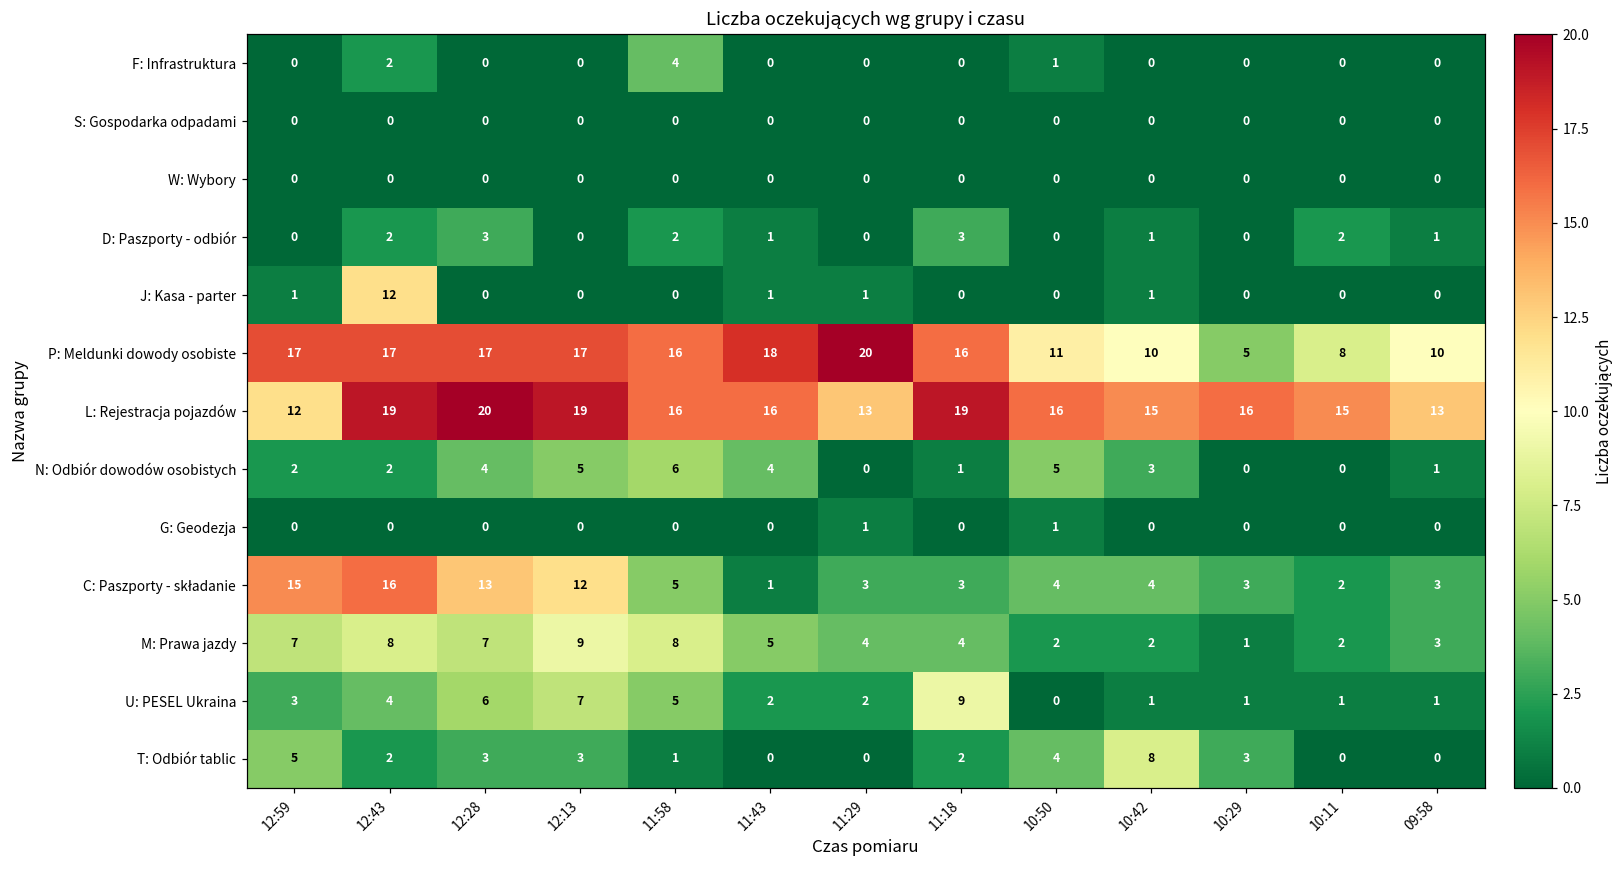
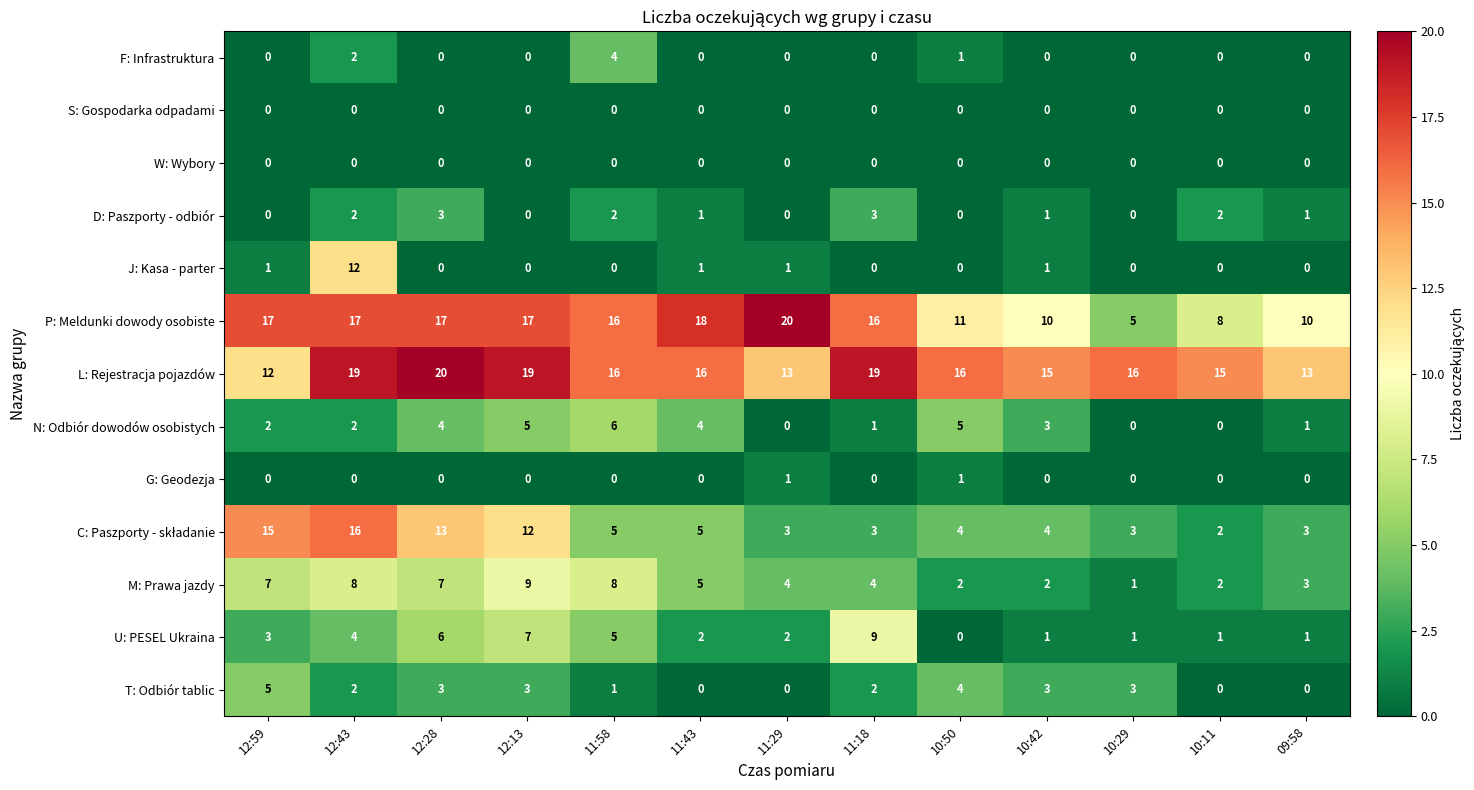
  {
    "F: Infrastruktura": {
      "12:59": 0,
      "12:43": 2,
      "12:28": 0,
      "12:13": 0,
      "11:58": 4,
      "11:43": 0,
      "11:29": 0,
      "11:18": 0,
      "10:50": 1,
      "10:42": 0,
      "10:29": 0,
      "10:11": 0,
      "09:58": 0
    },
    "S: Gospodarka odpadami": {
      "12:59": 0,
      "12:43": 0,
      "12:28": 0,
      "12:13": 0,
      "11:58": 0,
      "11:43": 0,
      "11:29": 0,
      "11:18": 0,
      "10:50": 0,
      "10:42": 0,
      "10:29": 0,
      "10:11": 0,
      "09:58": 0
    },
    "W: Wybory": {
      "12:59": 0,
      "12:43": 0,
      "12:28": 0,
      "12:13": 0,
      "11:58": 0,
      "11:43": 0,
      "11:29": 0,
      "11:18": 0,
      "10:50": 0,
      "10:42": 0,
      "10:29": 0,
      "10:11": 0,
      "09:58": 0
    },
    "D: Paszporty - odbiór": {
      "12:59": 0,
      "12:43": 2,
      "12:28": 3,
      "12:13": 0,
      "11:58": 2,
      "11:43": 1,
      "11:29": 0,
      "11:18": 3,
      "10:50": 0,
      "10:42": 1,
      "10:29": 0,
      "10:11": 2,
      "09:58": 1
    },
    "J: Kasa - parter": {
      "12:59": 1,
      "12:43": 12,
      "12:28": 0,
      "12:13": 0,
      "11:58": 0,
      "11:43": 1,
      "11:29": 1,
      "11:18": 0,
      "10:50": 0,
      "10:42": 1,
      "10:29": 0,
      "10:11": 0,
      "09:58": 0
    },
    "P: Meldunki dowody osobiste": {
      "12:59": 17,
      "12:43": 17,
      "12:28": 17,
      "12:13": 17,
      "11:58": 16,
      "11:43": 18,
      "11:29": 20,
      "11:18": 16,
      "10:50": 11,
      "10:42": 10,
      "10:29": 5,
      "10:11": 8,
      "09:58": 10
    },
    "L: Rejestracja pojazdów": {
      "12:59": 12,
      "12:43": 19,
      "12:28": 20,
      "12:13": 19,
      "11:58": 16,
      "11:43": 16,
      "11:29": 13,
      "11:18": 19,
      "10:50": 16,
      "10:42": 15,
      "10:29": 16,
      "10:11": 15,
      "09:58": 13
    },
    "N: Odbiór dowodów osobistych": {
      "12:59": 2,
      "12:43": 2,
      "12:28": 4,
      "12:13": 5,
      "11:58": 6,
      "11:43": 4,
      "11:29": 0,
      "11:18": 1,
      "10:50": 5,
      "10:42": 3,
      "10:29": 0,
      "10:11": 0,
      "09:58": 1
    },
    "G: Geodezja": {
      "12:59": 0,
      "12:43": 0,
      "12:28": 0,
      "12:13": 0,
      "11:58": 0,
      "11:43": 0,
      "11:29": 1,
      "11:18": 0,
      "10:50": 1,
      "10:42": 0,
      "10:29": 0,
      "10:11": 0,
      "09:58": 0
    },
    "C: Paszporty - składanie": {
      "12:59": 15,
      "12:43": 16,
      "12:28": 13,
      "12:13": 12,
      "11:58": 5,
-     "11:43": 1,
+     "11:43": 5,
      "11:29": 3,
      "11:18": 3,
      "10:50": 4,
      "10:42": 4,
      "10:29": 3,
      "10:11": 2,
      "09:58": 3
    },
    "M: Prawa jazdy": {
      "12:59": 7,
      "12:43": 8,
      "12:28": 7,
      "12:13": 9,
      "11:58": 8,
      "11:43": 5,
      "11:29": 4,
      "11:18": 4,
      "10:50": 2,
      "10:42": 2,
      "10:29": 1,
      "10:11": 2,
      "09:58": 3
    },
    "U: PESEL Ukraina": {
      "12:59": 3,
      "12:43": 4,
      "12:28": 6,
      "12:13": 7,
      "11:58": 5,
      "11:43": 2,
      "11:29": 2,
      "11:18": 9,
      "10:50": 0,
      "10:42": 1,
      "10:29": 1,
      "10:11": 1,
      "09:58": 1
    },
    "T: Odbiór tablic": {
      "12:59": 5,
      "12:43": 2,
      "12:28": 3,
      "12:13": 3,
      "11:58": 1,
      "11:43": 0,
      "11:29": 0,
      "11:18": 2,
      "10:50": 4,
-     "10:42": 8,
+     "10:42": 3,
      "10:29": 3,
      "10:11": 0,
      "09:58": 0
    }
  }
